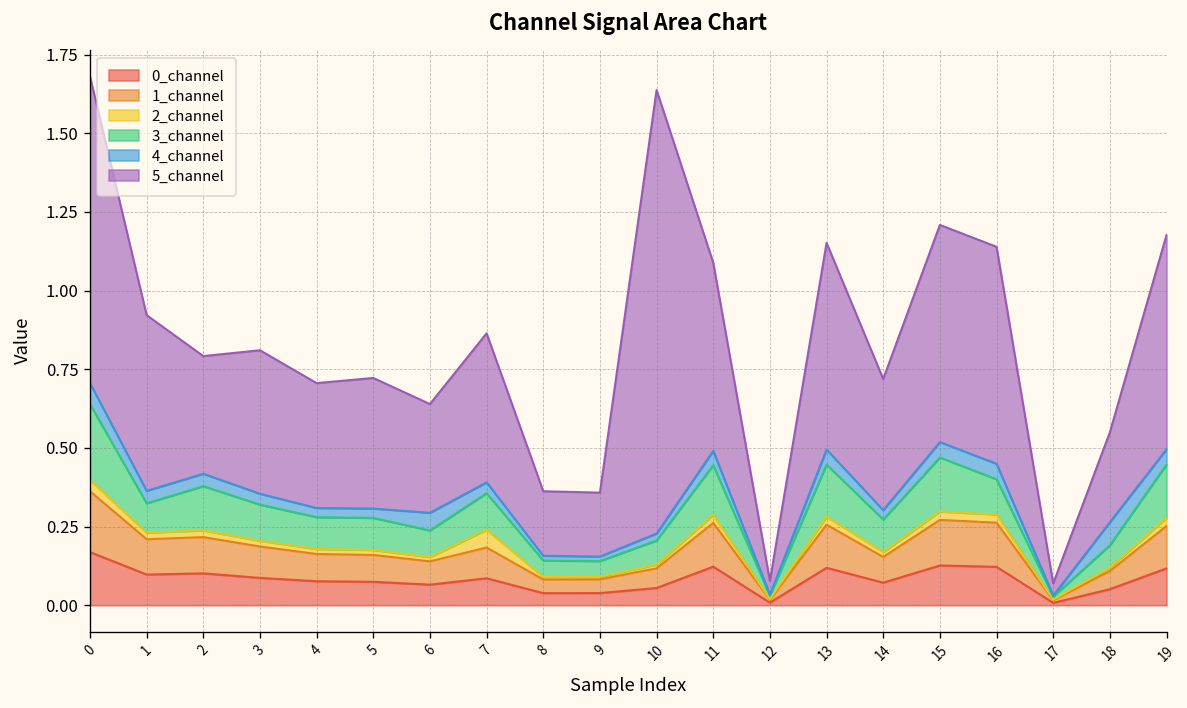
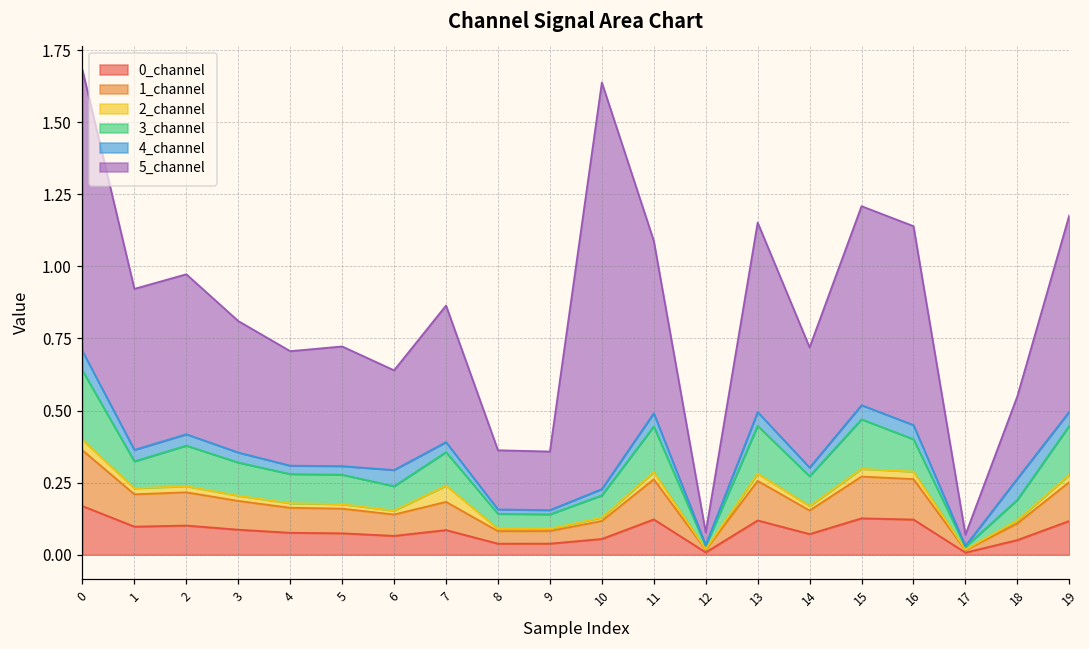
  {
    "2_channel": {
      "0": 0.04,
      "1": 0.02,
      "2": 0.02,
      "3": 0.02,
      "4": 0.02,
      "5": 0.02,
      "6": 0.01,
      "7": 0.06,
      "10": 0.01,
      "11": 0.03,
      "13": 0.03,
      "14": 0.02,
      "15": 0.03,
      "16": 0.03,
      "18": 0.01,
      "19": 0.03
    },
    "3_channel": {
      "0": 0.24,
      "1": 0.09,
      "2": 0.14,
      "3": 0.11,
      "4": 0.10,
      "5": 0.10,
      "6": 0.08,
      "7": 0.12,
      "8": 0.05,
      "9": 0.05,
      "10": 0.08,
      "11": 0.16,
      "13": 0.17,
      "14": 0.10,
      "15": 0.17,
      "16": 0.11,
      "18": 0.07,
      "19": 0.17
    },
    "4_channel": {
      "0": 0.07,
      "1": 0.04,
      "2": 0.04,
      "3": 0.03,
      "4": 0.03,
      "5": 0.03,
      "6": 0.06,
      "7": 0.03,
      "8": 0.02,
      "9": 0.01,
      "10": 0.02,
      "11": 0.05,
      "13": 0.05,
      "14": 0.03,
      "15": 0.05,
      "16": 0.05,
      "18": 0.07,
      "19": 0.05
    },
    "5_channel": {
      "0": 0.97,
      "1": 0.56,
-     "2": 0.37,
+     "2": 0.55,
      "3": 0.46,
      "4": 0.40,
      "5": 0.41,
      "6": 0.35,
      "7": 0.47,
      "8": 0.21,
      "9": 0.20,
      "10": 1.41,
      "11": 0.60,
      "12": 0.04,
      "13": 0.66,
      "14": 0.42,
      "15": 0.69,
      "16": 0.69,
      "17": 0.04,
      "18": 0.29,
      "19": 0.68
    }
  }
